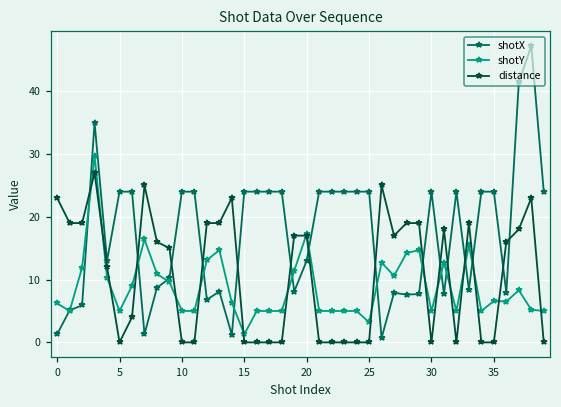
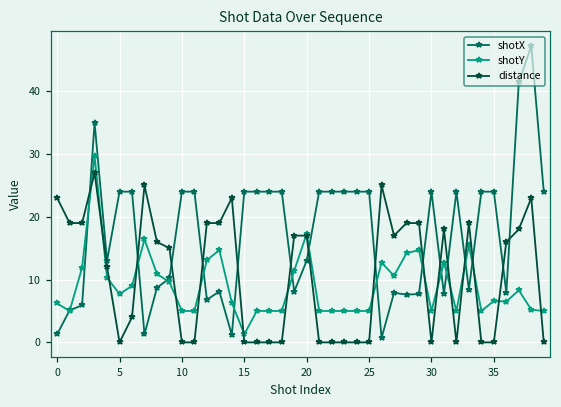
  {
    "shotY": {
      "0": 6,
-     "5": 5,
+     "5": 8,
      "10": 5,
      "15": 1,
-     "25": 3,
+     "25": 5,
      "30": 5,
      "35": 7
    }
  }
